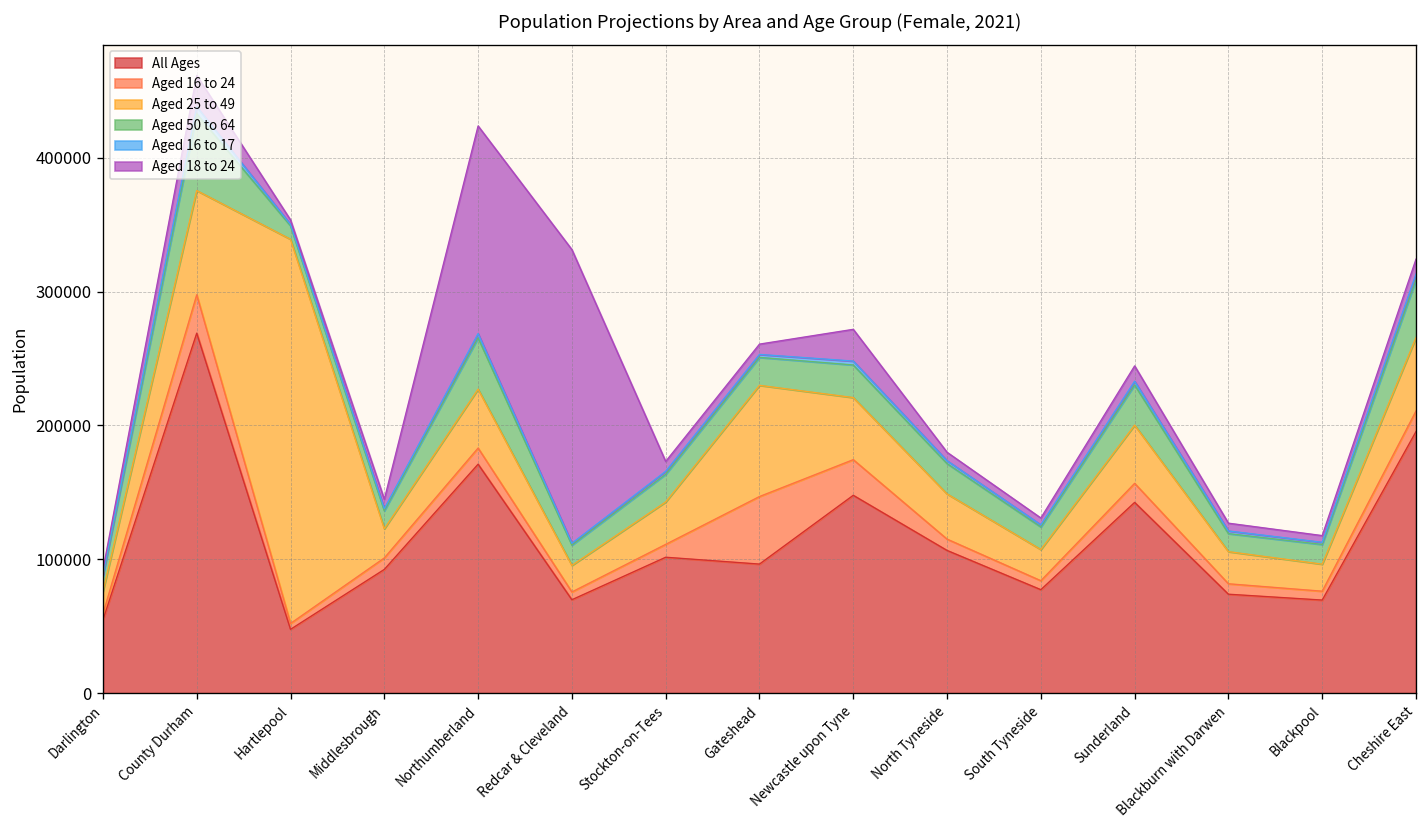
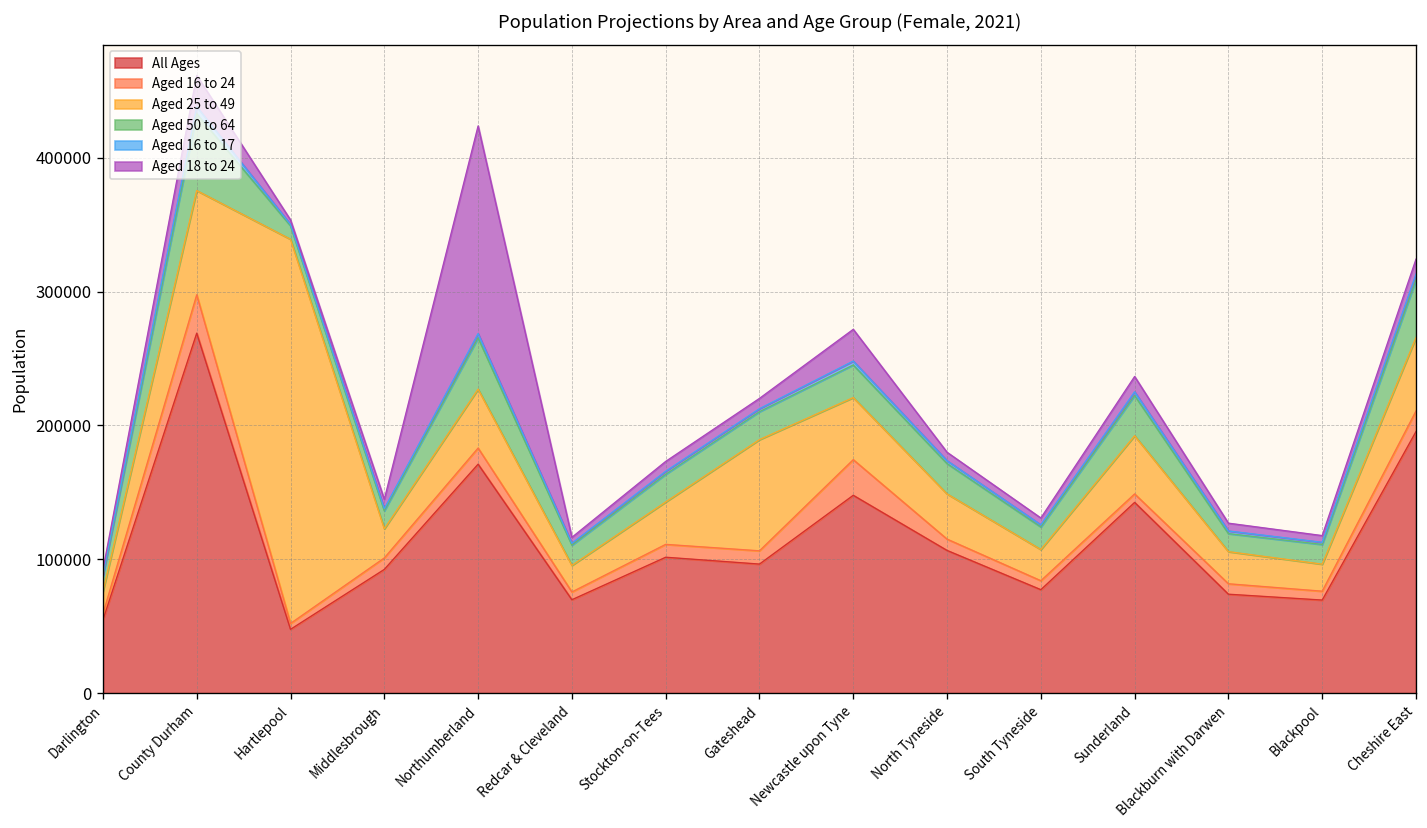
  {
    "All Ages": {
      "Darlington": 55000,
      "County Durham": 269000,
      "Hartlepool": 48000,
      "Middlesbrough": 92000,
      "Northumberland": 171000,
      "Redcar & Cleveland": 70000,
      "Stockton-on-Tees": 102000,
      "Gateshead": 96000,
      "Newcastle upon Tyne": 148000,
      "North Tyneside": 107000,
      "South Tyneside": 77000,
      "Sunderland": 143000,
      "Blackburn with Darwen": 74000,
      "Blackpool": 70000,
      "Cheshire East": 195000
    },
    "Aged 16 to 24": {
      "Darlington": 5000,
      "County Durham": 29000,
      "Hartlepool": 4000,
      "Middlesbrough": 9000,
      "Northumberland": 12000,
      "Redcar & Cleveland": 6000,
      "Stockton-on-Tees": 10000,
-     "Gateshead": 50000,
+     "Gateshead": 10000,
      "Newcastle upon Tyne": 27000,
      "North Tyneside": 8000,
      "South Tyneside": 7000,
-     "Sunderland": 14000,
+     "Sunderland": 6000,
      "Blackburn with Darwen": 8000,
      "Blackpool": 7000,
      "Cheshire East": 15000
    },
    "Aged 25 to 49": {
      "Darlington": 17000,
      "County Durham": 78000,
      "Hartlepool": 287000,
      "Middlesbrough": 22000,
      "Northumberland": 44000,
      "Redcar & Cleveland": 20000,
      "Stockton-on-Tees": 32000,
      "Gateshead": 83000,
      "Newcastle upon Tyne": 46000,
      "North Tyneside": 34000,
      "South Tyneside": 23000,
      "Sunderland": 43000,
      "Blackburn with Darwen": 24000,
      "Blackpool": 20000,
      "Cheshire East": 55000
    },
    "Aged 50 to 64": {
      "Northumberland": 38000,
      "Newcastle upon Tyne": 24000,
      "Sunderland": 30000,
      "Cheshire East": 43000
    },
    "Aged 16 to 17": {
      "Northumberland": 3000,
      "Newcastle upon Tyne": 3000,
      "Sunderland": 3000,
      "Cheshire East": 4000
    },
    "Aged 18 to 24": {
      "Darlington": 3000,
      "Hartlepool": 3000,
      "Middlesbrough": 7000,
      "Northumberland": 155000,
-     "Redcar & Cleveland": 219000,
+     "Redcar & Cleveland": 4000,
      "Stockton-on-Tees": 7000,
      "Gateshead": 8000,
      "Newcastle upon Tyne": 24000,
      "North Tyneside": 6000,
      "South Tyneside": 5000,
      "Sunderland": 11000,
      "Blackburn with Darwen": 6000,
      "Blackpool": 5000,
      "Cheshire East": 11000
    }
  }
